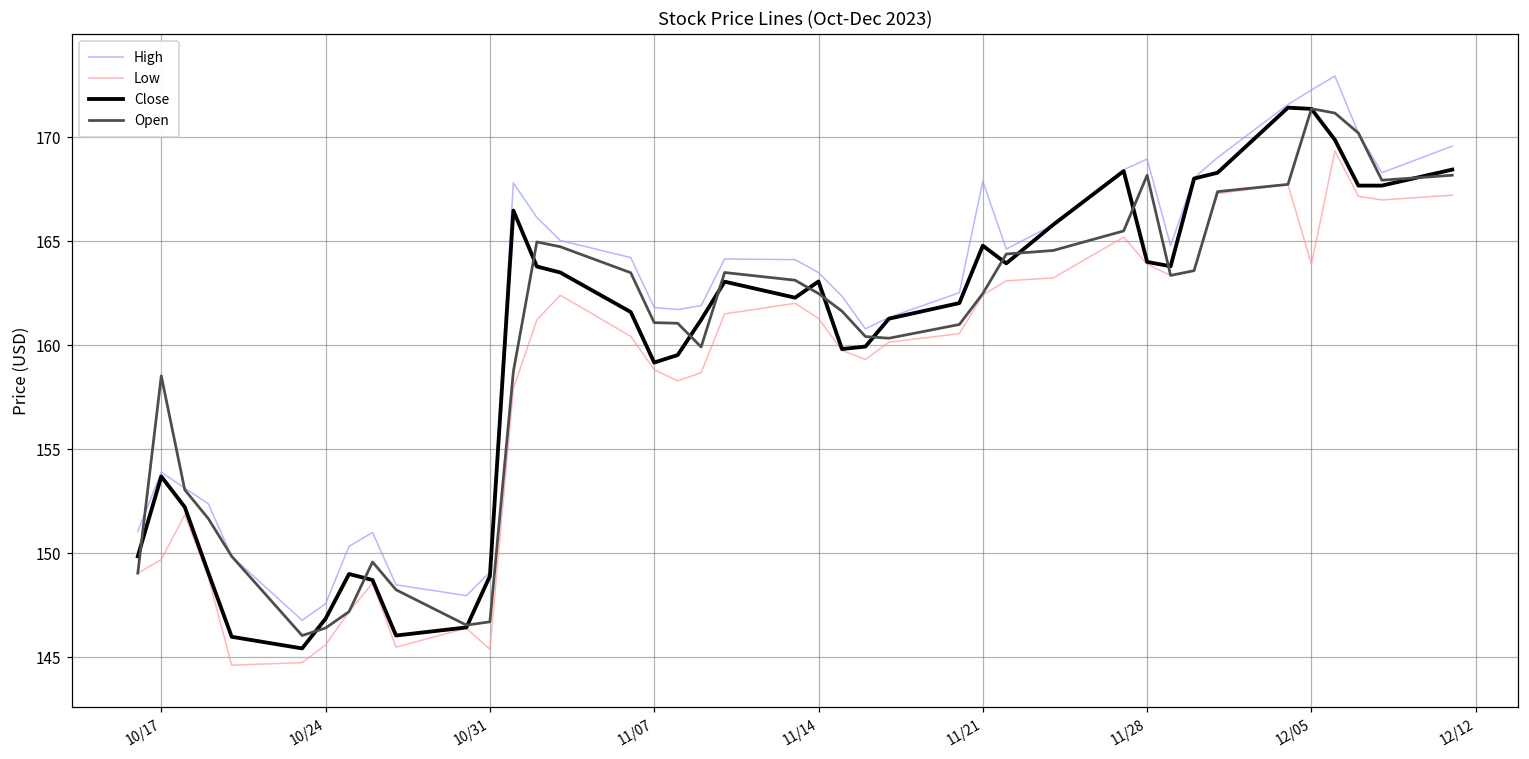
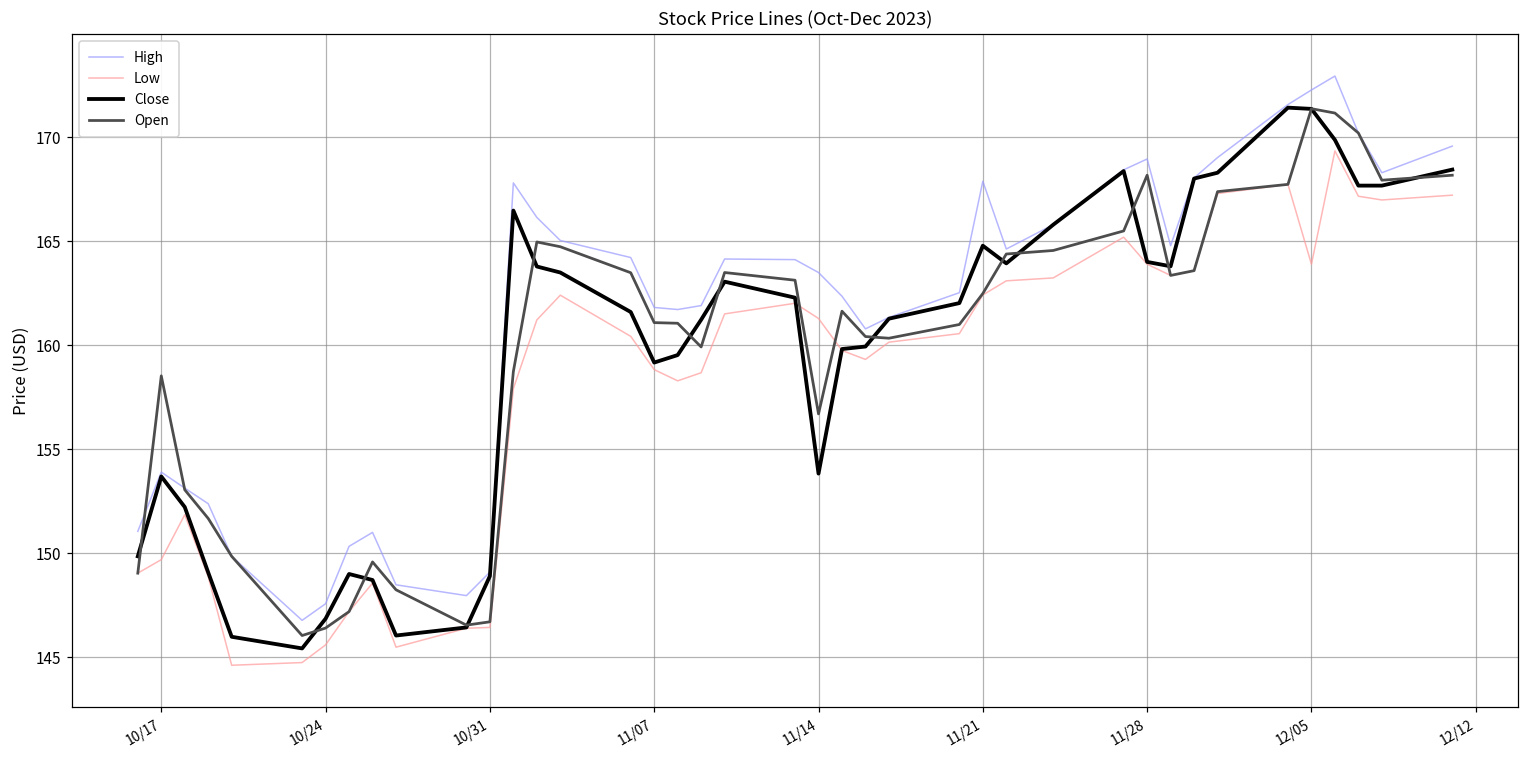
  {
    "High": {
      "10/17": 153.9,
      "10/24": 147.6,
      "10/31": 149.1,
      "11/07": 161.8,
      "11/14": 163.5,
      "11/21": 167.9,
      "11/28": 169.0,
      "12/05": 172.3
    },
    "Low": {
      "10/17": 149.7,
      "10/24": 145.6,
-     "10/31": 145.4,
+     "10/31": 146.4,
      "11/07": 158.8,
      "11/14": 161.3,
      "12/05": 163.9
    },
    "Close": {
      "10/17": 153.7,
      "10/24": 146.9,
      "10/31": 148.9,
      "11/07": 159.2,
-     "11/14": 163.1,
+     "11/14": 153.8,
      "11/21": 164.8
    },
    "Open": {
      "10/17": 158.5,
      "10/24": 146.4,
      "10/31": 146.7,
      "11/07": 161.1,
-     "11/14": 162.5,
+     "11/14": 156.7,
      "11/28": 168.2
    }
  }
